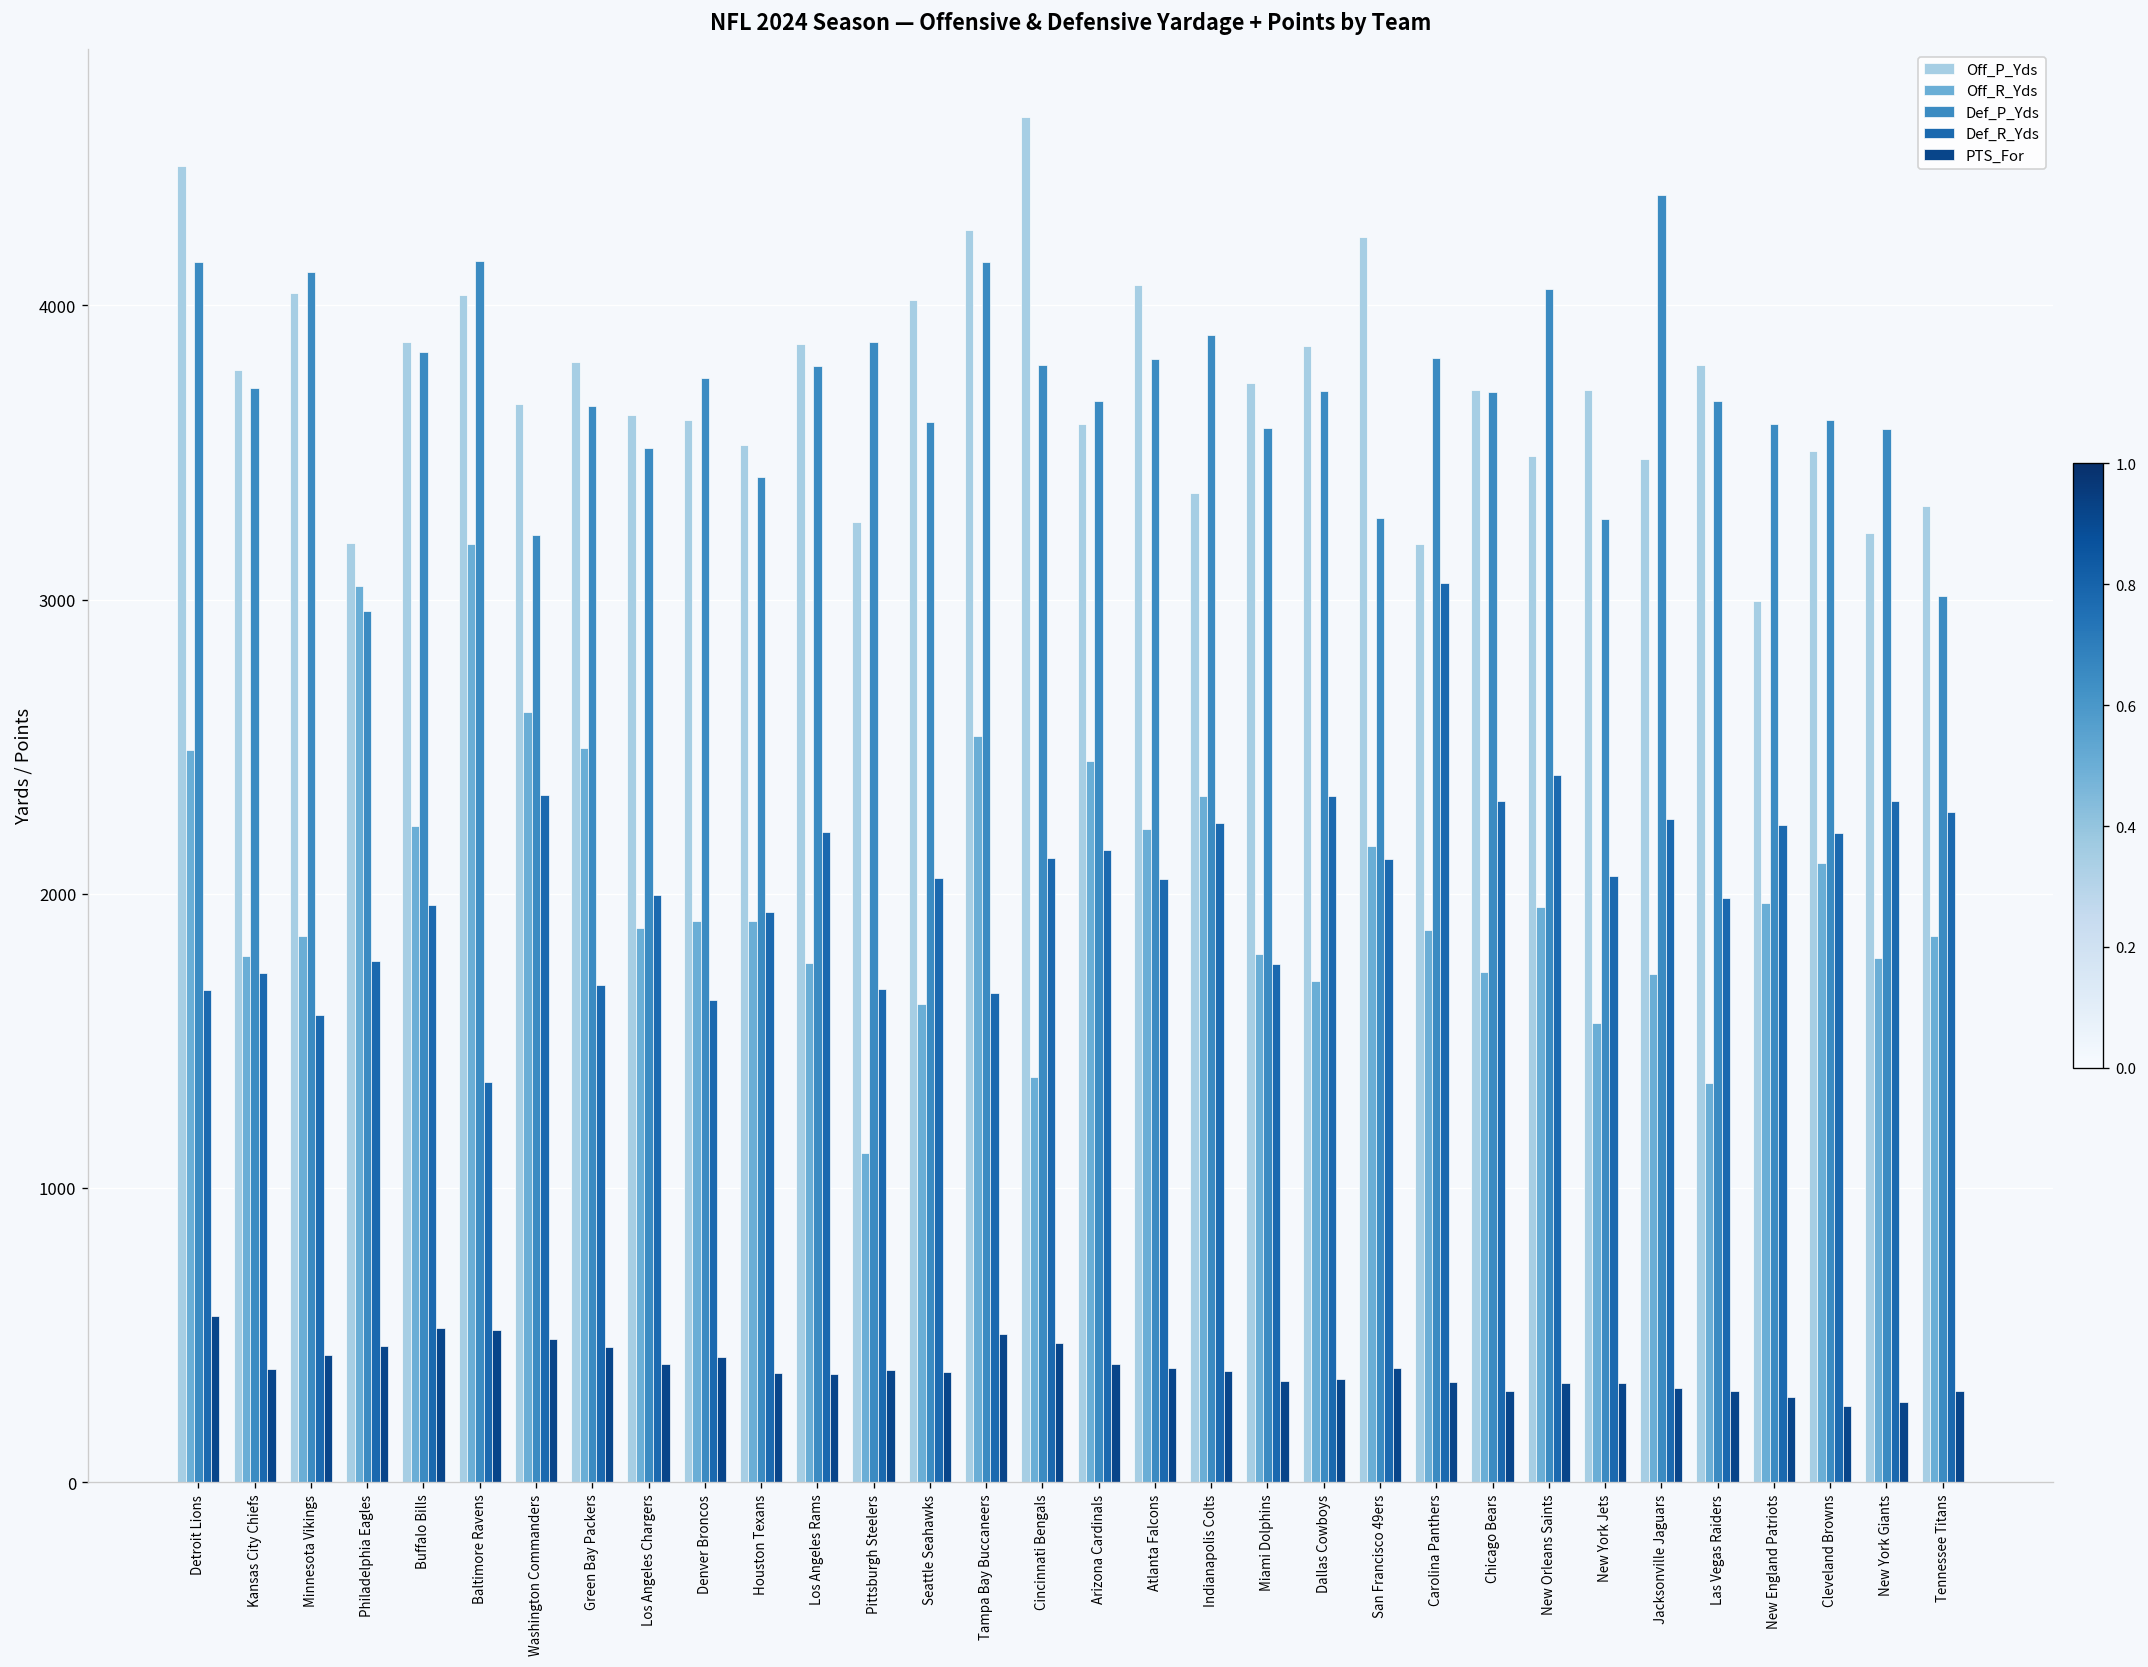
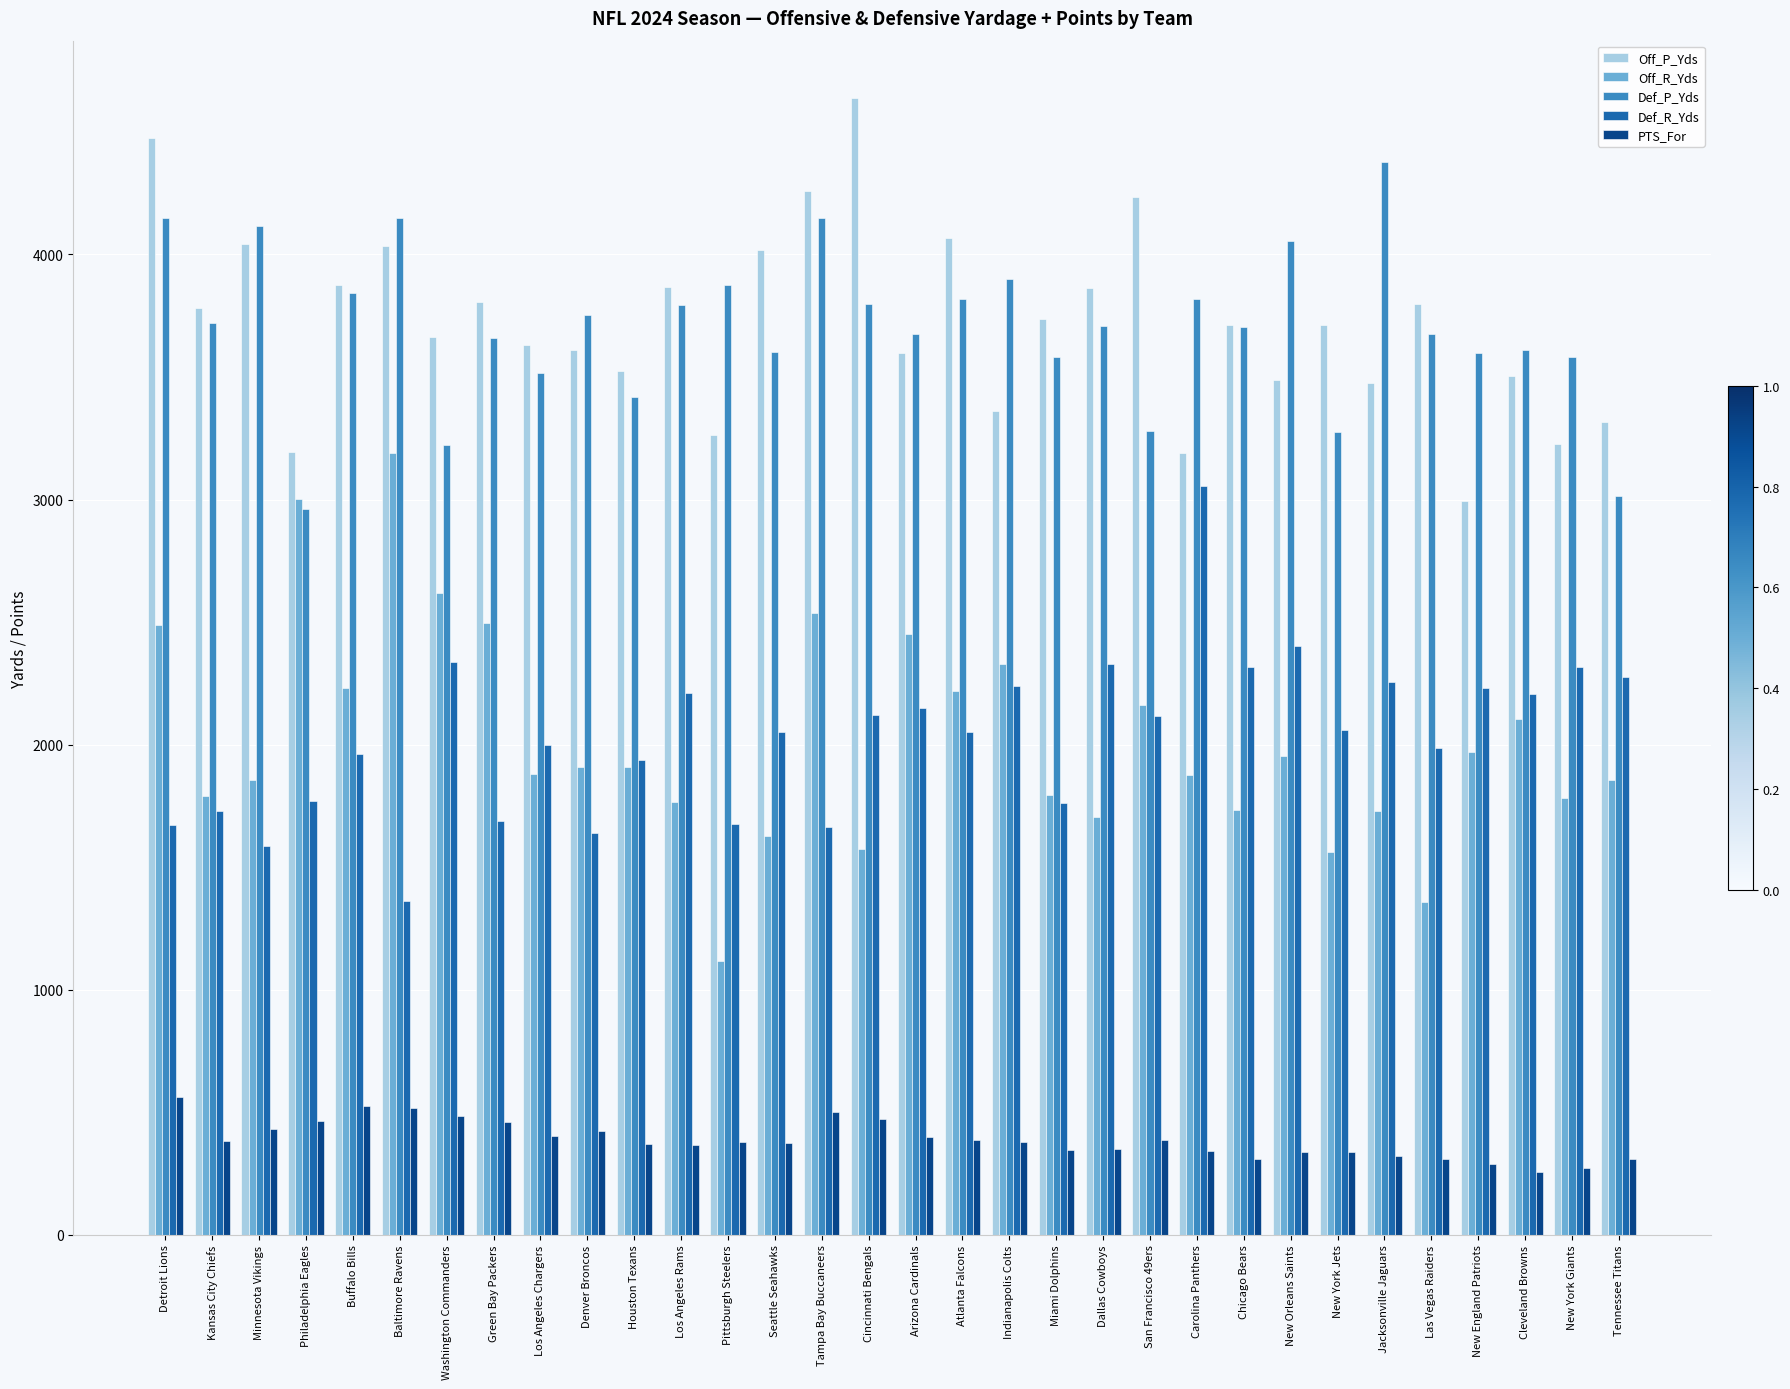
  {
    "Off_P_Yds": {
      "Detroit Lions": 4470,
      "Kansas City Chiefs": 3780,
      "Minnesota Vikings": 4040,
      "Philadelphia Eagles": 3190,
      "Buffalo Bills": 3880,
      "Baltimore Ravens": 4040,
      "Washington Commanders": 3670,
      "Green Bay Packers": 3810,
      "Los Angeles Chargers": 3630,
      "Denver Broncos": 3610,
      "Houston Texans": 3530,
      "Los Angeles Rams": 3870,
      "Pittsburgh Steelers": 3260,
      "Seattle Seahawks": 4020,
      "Tampa Bay Buccaneers": 4260,
      "Cincinnati Bengals": 4640,
      "Arizona Cardinals": 3600,
      "Atlanta Falcons": 4070,
      "Indianapolis Colts": 3360,
      "Miami Dolphins": 3740,
      "Dallas Cowboys": 3860,
      "San Francisco 49ers": 4230,
      "Carolina Panthers": 3190,
      "Chicago Bears": 3710,
      "New Orleans Saints": 3490,
      "New York Jets": 3710,
      "Jacksonville Jaguars": 3480,
      "Las Vegas Raiders": 3800,
      "New England Patriots": 3000,
      "Cleveland Browns": 3510,
      "New York Giants": 3230,
      "Tennessee Titans": 3320
    },
    "Off_R_Yds": {
      "Detroit Lions": 2490,
      "Kansas City Chiefs": 1790,
      "Minnesota Vikings": 1860,
-     "Philadelphia Eagles": 3050,
+     "Philadelphia Eagles": 3000,
      "Buffalo Bills": 2230,
      "Baltimore Ravens": 3190,
      "Washington Commanders": 2620,
      "Green Bay Packers": 2500,
      "Los Angeles Chargers": 1880,
      "Denver Broncos": 1910,
      "Houston Texans": 1910,
      "Los Angeles Rams": 1770,
      "Pittsburgh Steelers": 1120,
      "Seattle Seahawks": 1630,
      "Tampa Bay Buccaneers": 2540,
-     "Cincinnati Bengals": 1380,
+     "Cincinnati Bengals": 1570,
      "Arizona Cardinals": 2450,
      "Atlanta Falcons": 2220,
      "Indianapolis Colts": 2330,
      "Miami Dolphins": 1800,
      "Dallas Cowboys": 1710,
      "San Francisco 49ers": 2160,
      "Carolina Panthers": 1880,
      "Chicago Bears": 1730,
      "New Orleans Saints": 1950,
      "New York Jets": 1560,
      "Jacksonville Jaguars": 1730,
      "Las Vegas Raiders": 1360,
      "New England Patriots": 1970,
      "Cleveland Browns": 2110,
      "New York Giants": 1780,
      "Tennessee Titans": 1860
    }
  }
